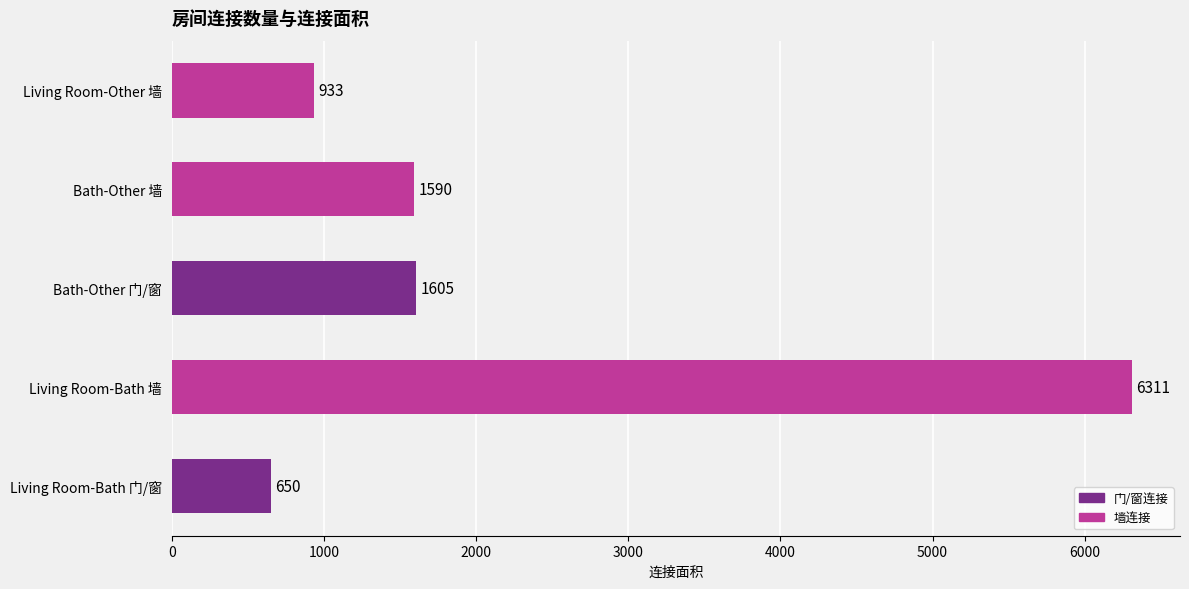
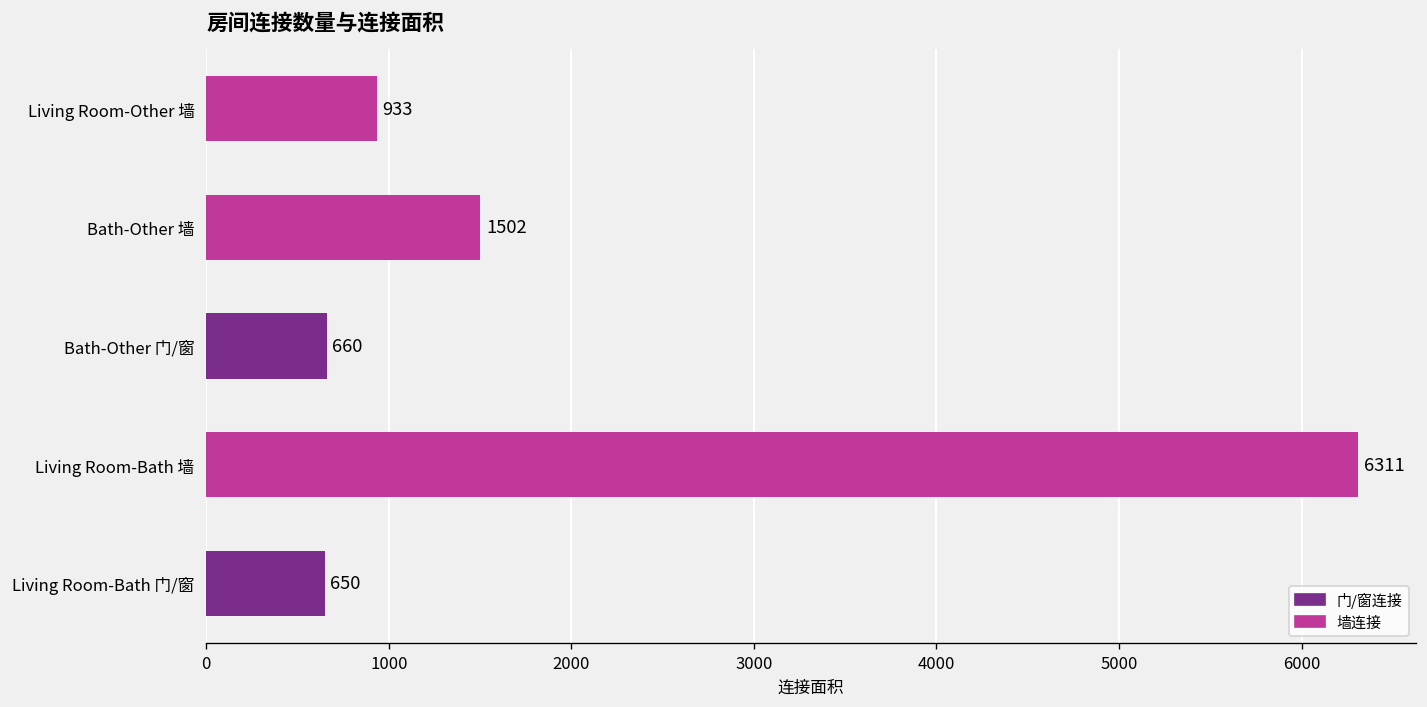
  {
    "Living Room-Other 墙": 933,
-   "Bath-Other 墙": 1590,
-   "Bath-Other 门/窗": 1605,
+   "Bath-Other 墙": 1502,
+   "Bath-Other 门/窗": 660,
    "Living Room-Bath 墙": 6311,
    "Living Room-Bath 门/窗": 650
  }
